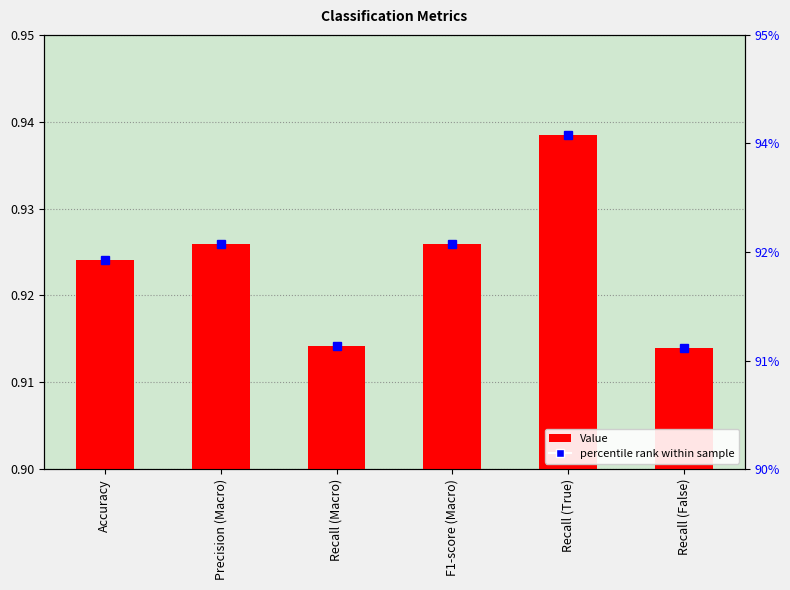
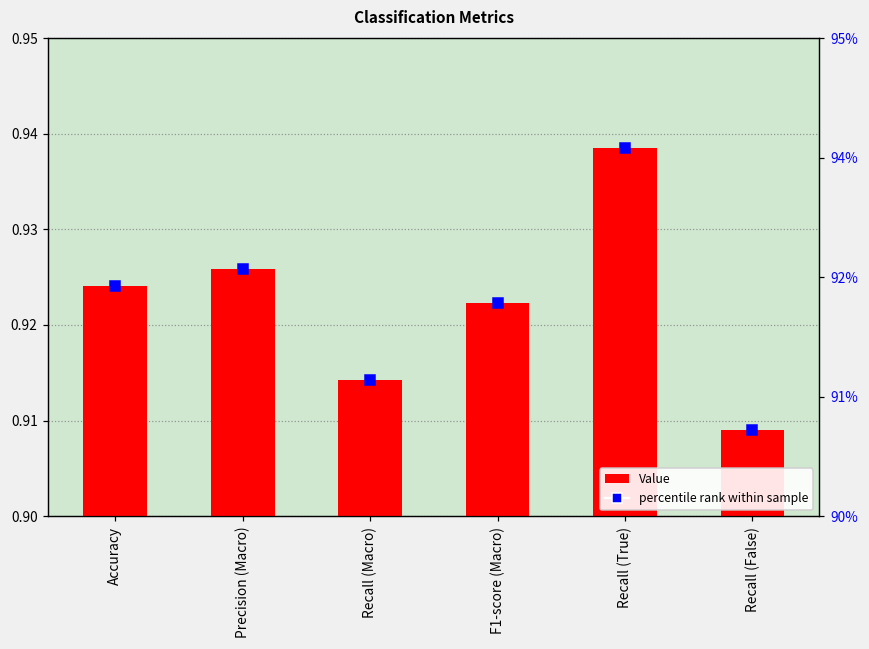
  {
    "Value": {
      "Accuracy": 0.924,
      "Precision (Macro)": 0.926,
      "Recall (Macro)": 0.914,
-     "F1-score (Macro)": 0.926,
+     "F1-score (Macro)": 0.922,
      "Recall (True)": 0.939,
-     "Recall (False)": 0.914
+     "Recall (False)": 0.909
    }
  }
